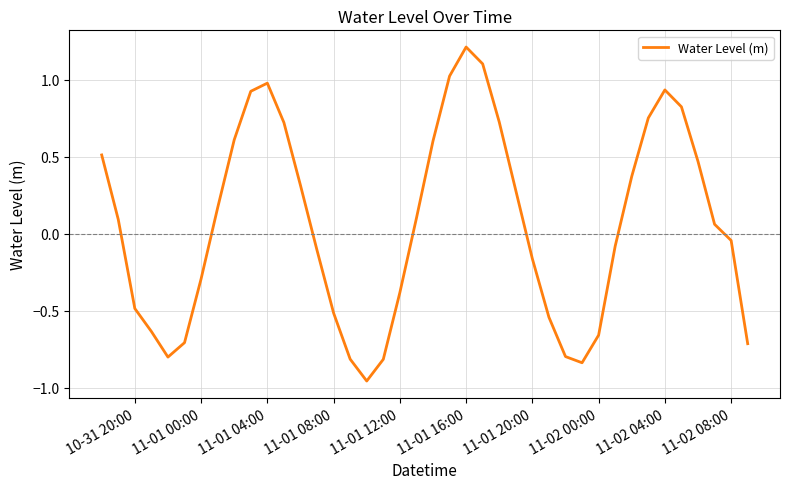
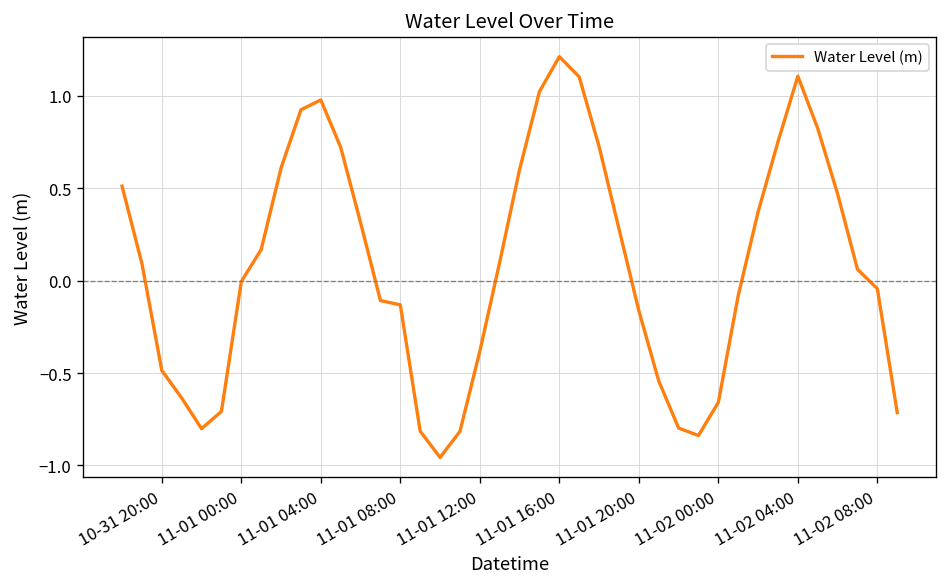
  {
    "10-31 20:00": -0.49,
-   "11-01 00:00": -0.29,
+   "11-01 00:00": 0.00,
    "11-01 04:00": 0.98,
-   "11-01 08:00": -0.52,
+   "11-01 08:00": -0.13,
    "11-01 12:00": -0.38,
    "11-01 16:00": 1.21,
    "11-01 20:00": -0.16,
    "11-02 00:00": -0.66,
-   "11-02 04:00": 0.93,
+   "11-02 04:00": 1.11,
    "11-02 08:00": -0.04
  }
